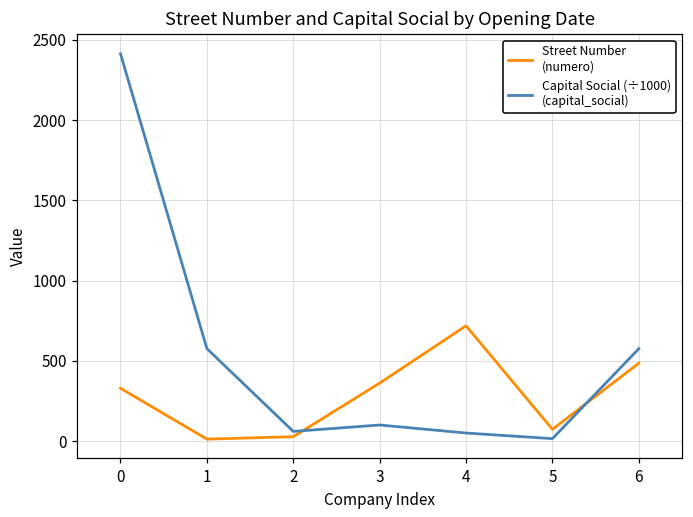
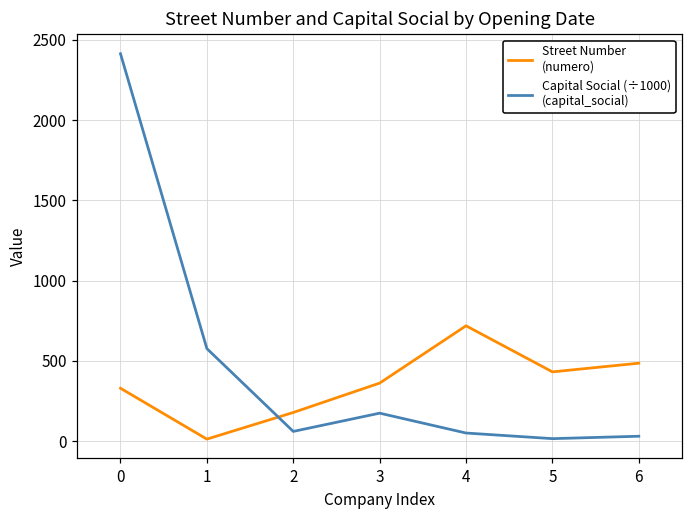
  {
    "Street Number (numero)": {
      "0": 330,
      "1": 10,
-     "2": 30,
+     "2": 180,
      "3": 360,
      "4": 720,
-     "5": 70,
+     "5": 430,
      "6": 490
    },
    "Capital Social (÷1000) (capital_social)": {
      "0": 2410,
      "1": 580,
      "2": 60,
-     "3": 100,
+     "3": 170,
      "4": 50,
      "5": 20,
-     "6": 580
+     "6": 30
    }
  }
